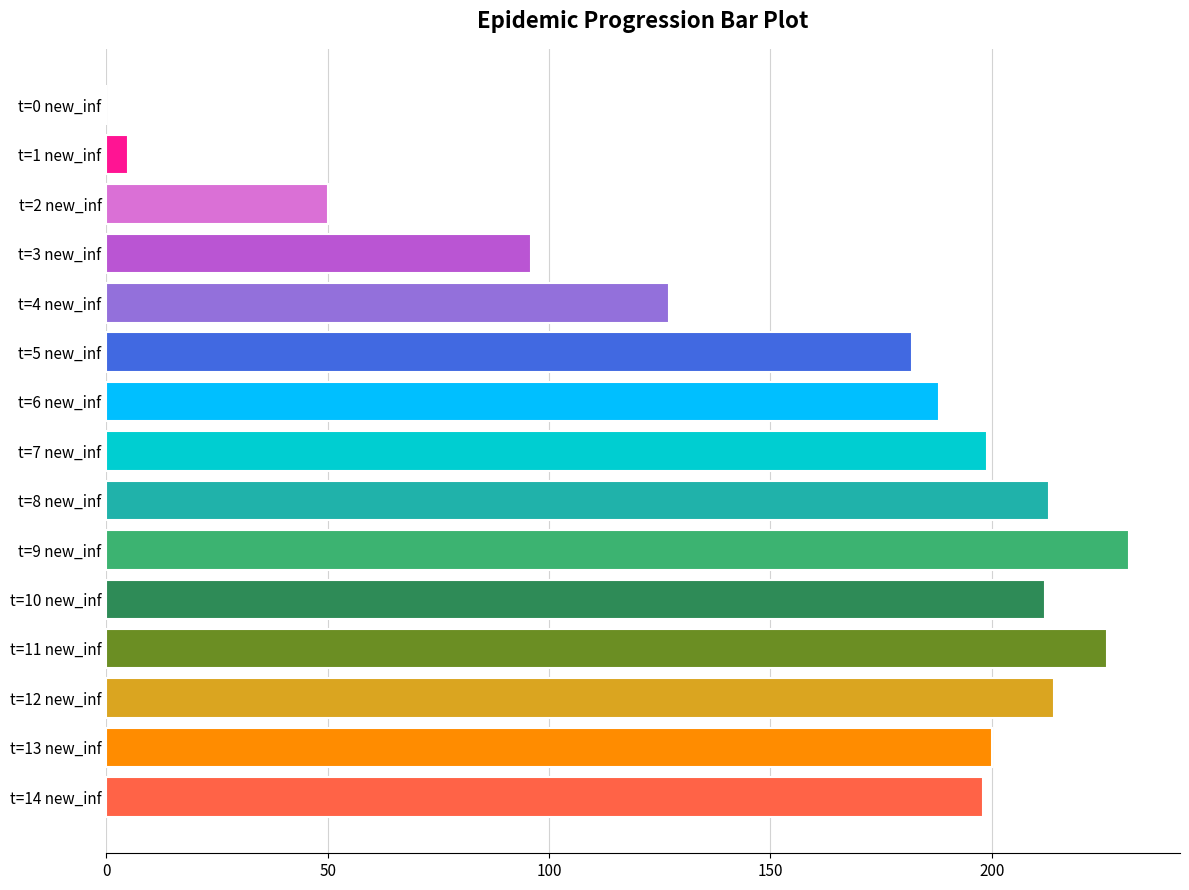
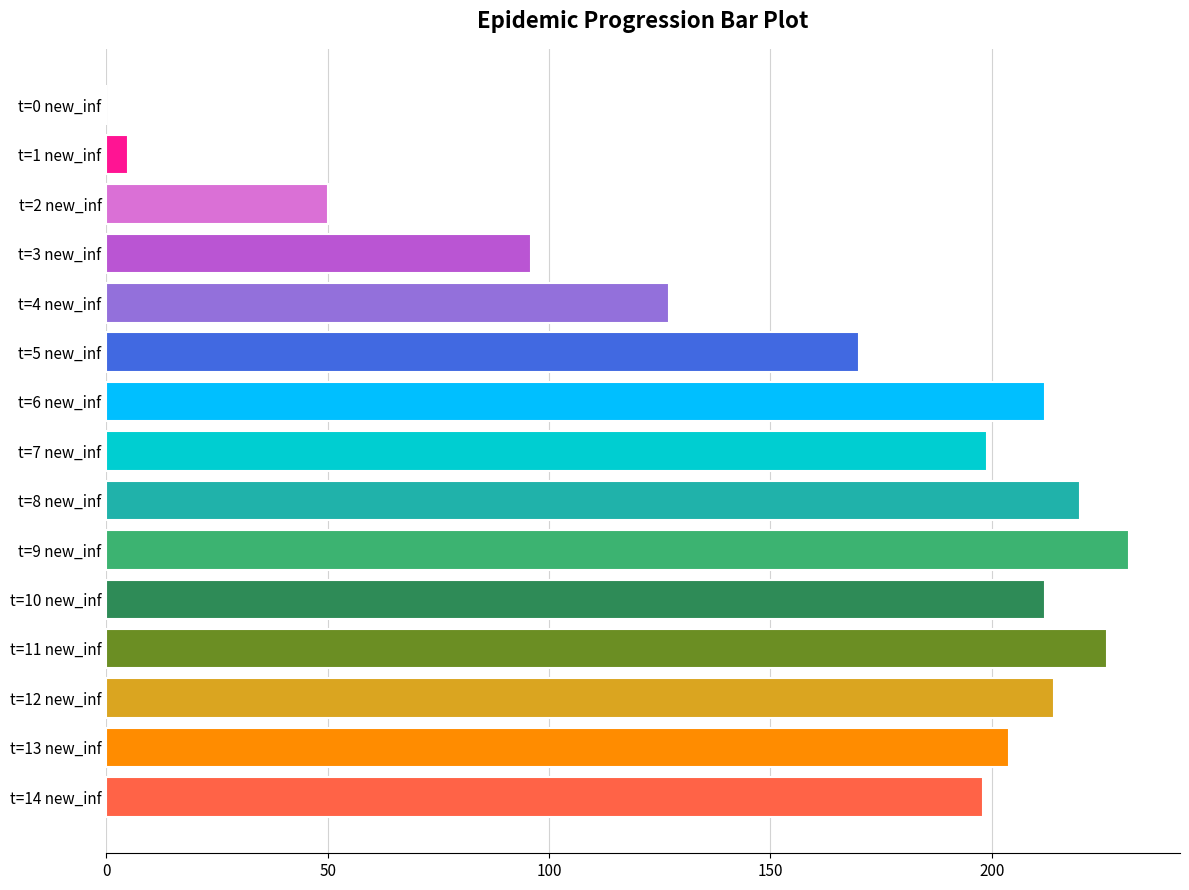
  {
    "t=0 new_inf": 0,
    "t=1 new_inf": 5,
    "t=2 new_inf": 50,
    "t=3 new_inf": 96,
    "t=4 new_inf": 127,
-   "t=5 new_inf": 182,
-   "t=6 new_inf": 188,
+   "t=5 new_inf": 170,
+   "t=6 new_inf": 212,
    "t=7 new_inf": 199,
-   "t=8 new_inf": 213,
+   "t=8 new_inf": 220,
    "t=9 new_inf": 231,
    "t=10 new_inf": 212,
    "t=11 new_inf": 226,
    "t=12 new_inf": 214,
-   "t=13 new_inf": 200,
+   "t=13 new_inf": 204,
    "t=14 new_inf": 198
  }
